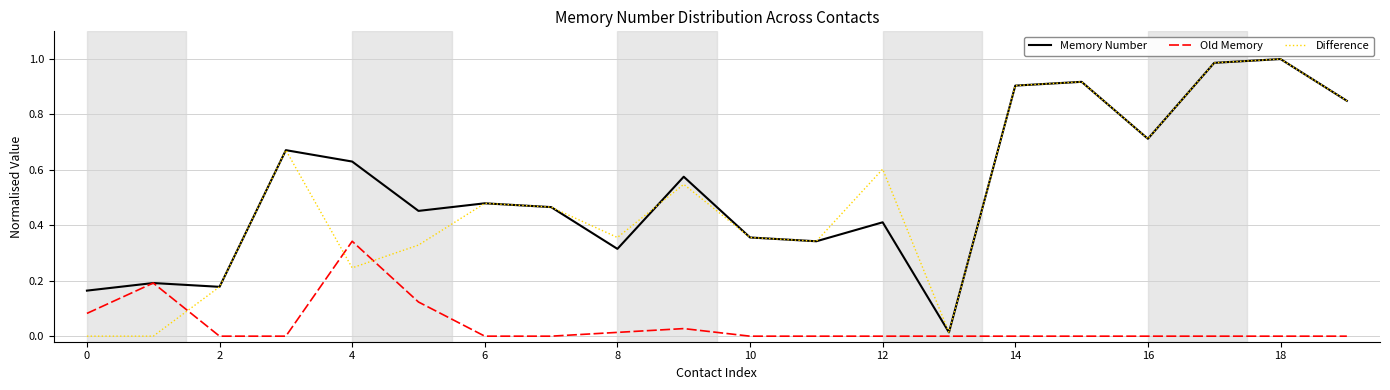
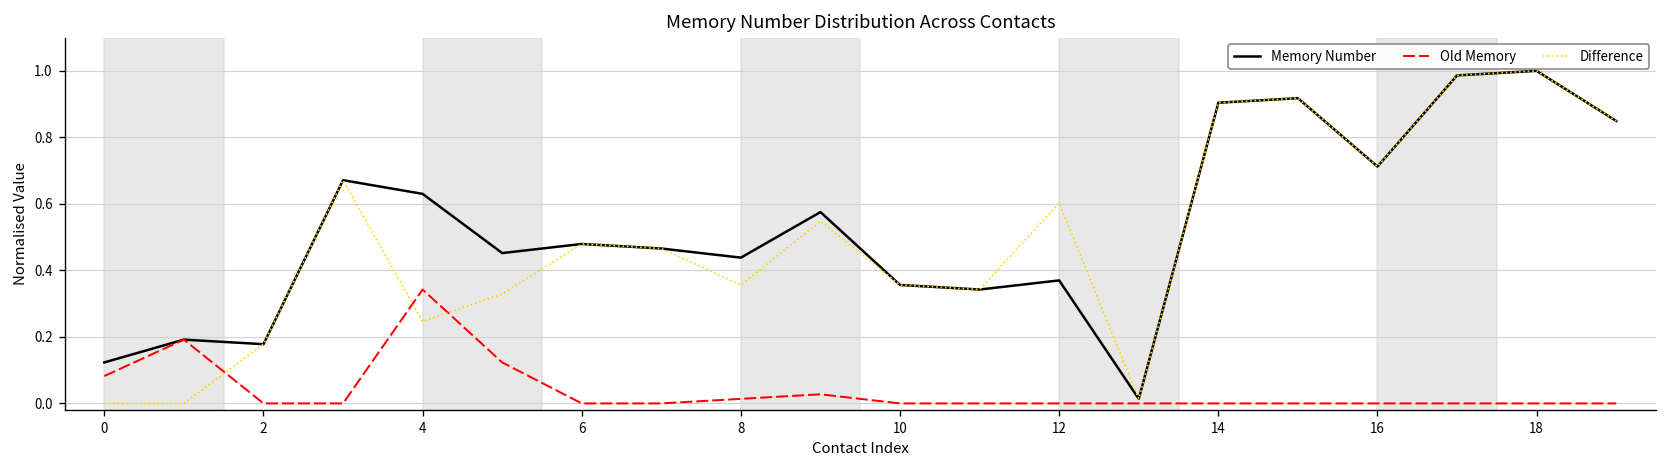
  {
    "Memory Number": {
-     "0": 0.16,
+     "0": 0.12,
      "4": 0.63,
-     "8": 0.32,
-     "12": 0.41
+     "8": 0.44,
+     "12": 0.37
    },
    "Old Memory": {
      "0": 0.08,
      "2": 0.00,
      "4": 0.34,
      "6": 0.00,
      "8": 0.01,
      "10": 0.00,
      "12": 0.00,
      "14": 0.00,
      "16": 0.00,
      "18": 0.00
    },
    "Difference": {
      "0": 0.00,
      "4": 0.25,
      "8": 0.36,
      "12": 0.60
    }
  }
